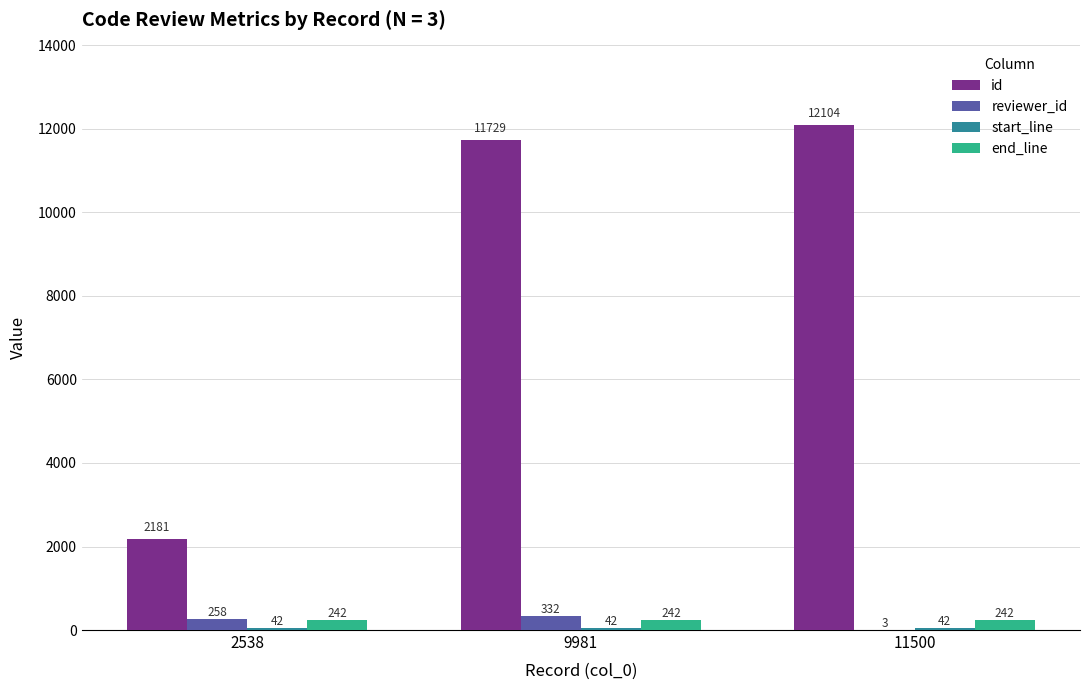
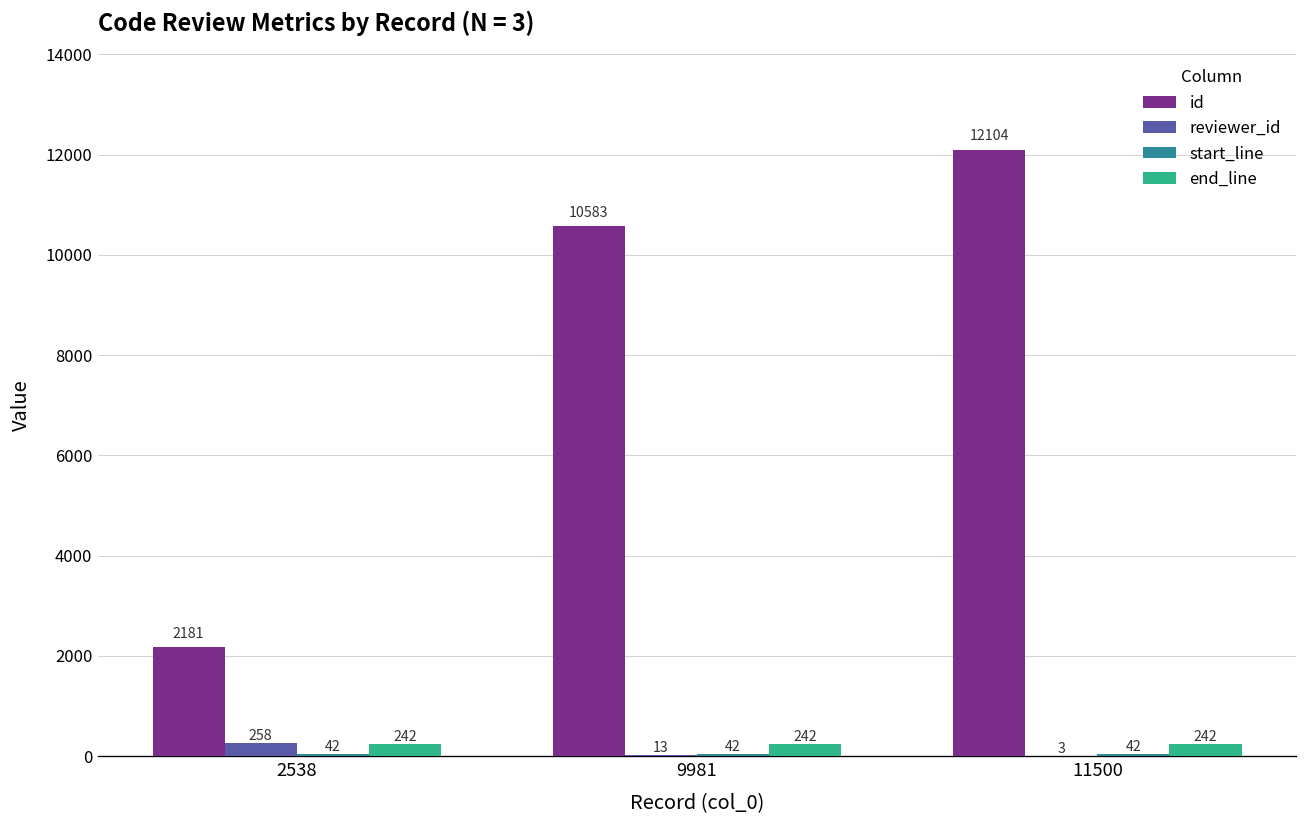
  {
    "id": {
      "2538": 2181,
-     "9981": 11729,
+     "9981": 10583,
      "11500": 12104
    },
    "reviewer_id": {
      "2538": 258,
-     "9981": 332,
+     "9981": 13,
      "11500": 3
    }
  }
